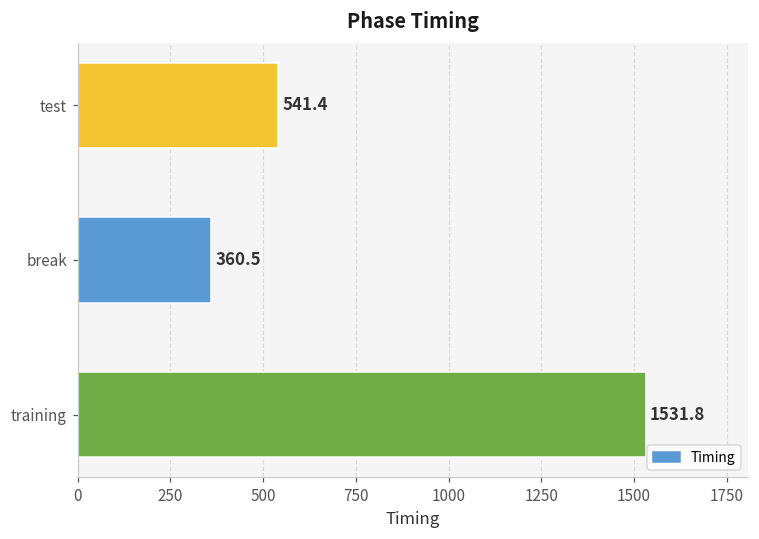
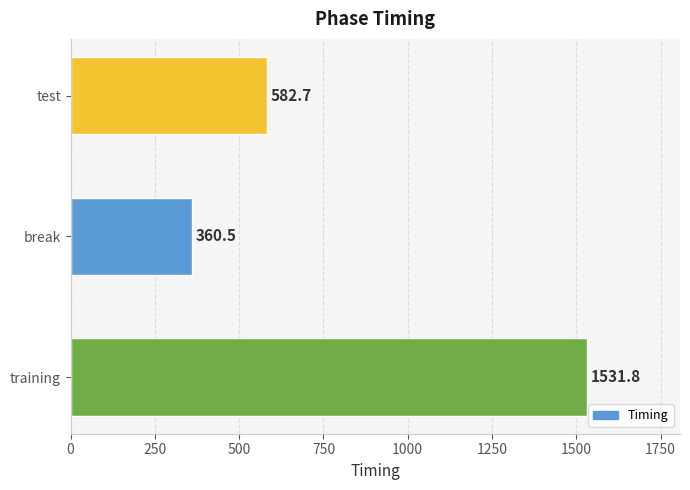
  {
-   "test": 541.4,
+   "test": 582.7,
    "break": 360.5,
    "training": 1531.8
  }
